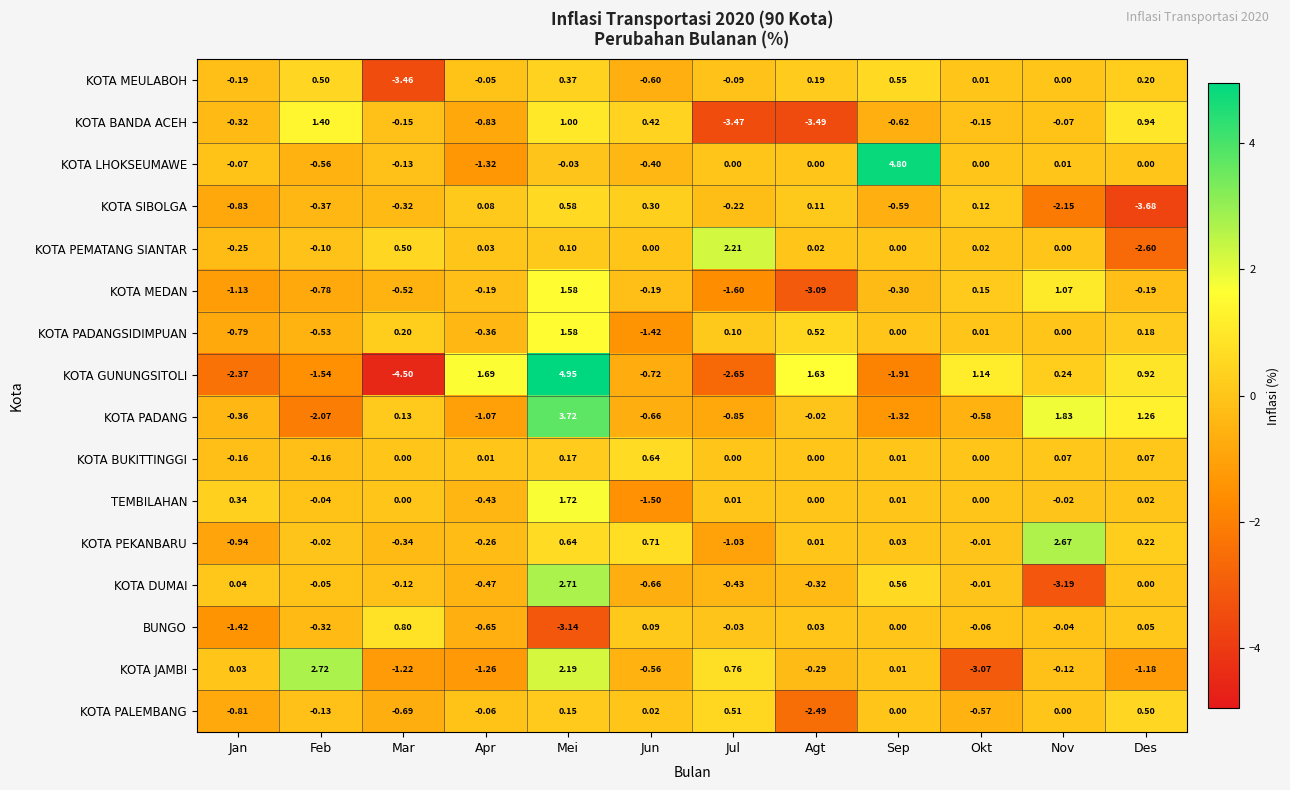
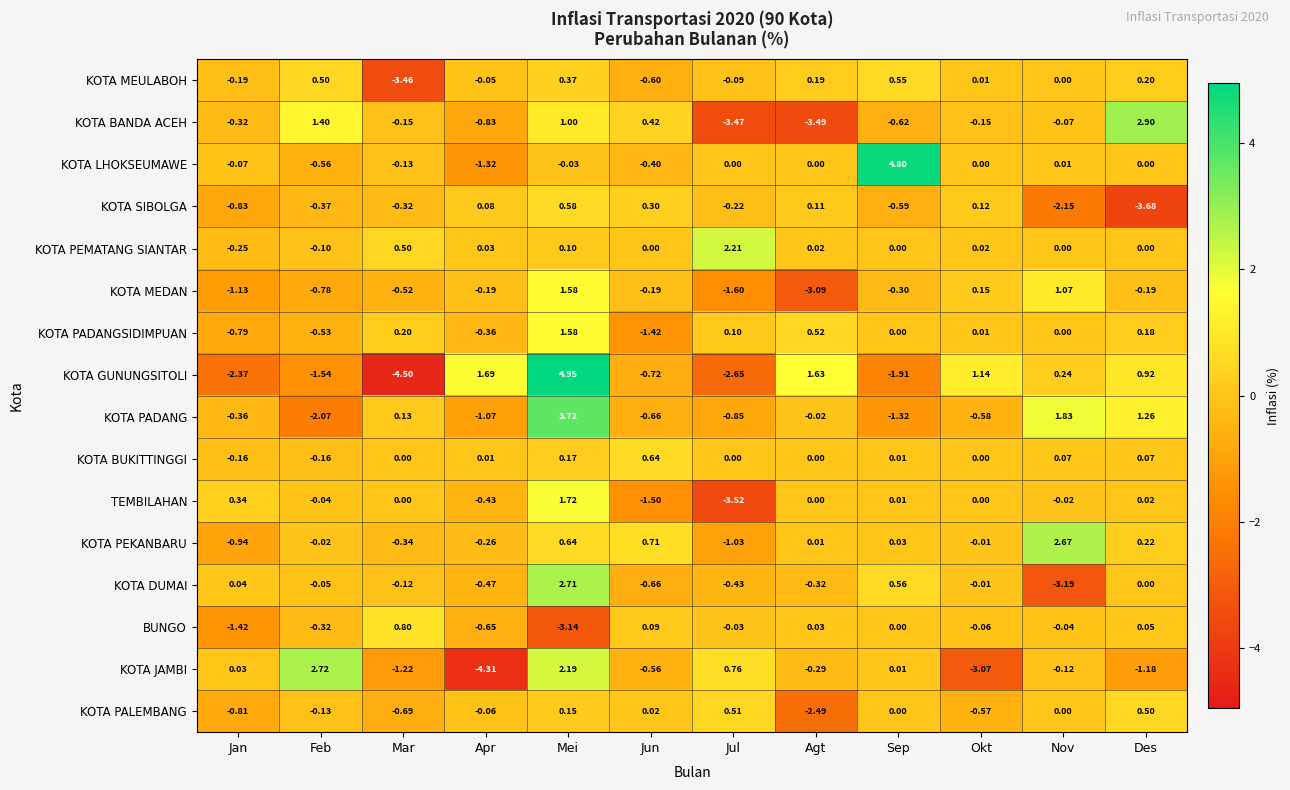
  {
    "KOTA MEULABOH": {
      "Jan": -0.19,
      "Feb": 0.50,
      "Mar": -3.46,
      "Apr": -0.05,
      "Mei": 0.37,
      "Jun": -0.60,
      "Jul": -0.09,
      "Agt": 0.19,
      "Sep": 0.55,
      "Okt": 0.01,
      "Nov": 0.00,
      "Des": 0.20
    },
    "KOTA BANDA ACEH": {
      "Jan": -0.32,
      "Feb": 1.40,
      "Mar": -0.15,
      "Apr": -0.83,
      "Mei": 1.00,
      "Jun": 0.42,
      "Jul": -3.47,
      "Agt": -3.49,
      "Sep": -0.62,
      "Okt": -0.15,
      "Nov": -0.07,
-     "Des": 0.94
+     "Des": 2.90
    },
    "KOTA LHOKSEUMAWE": {
      "Jan": -0.07,
      "Feb": -0.56,
      "Mar": -0.13,
      "Apr": -1.32,
      "Mei": -0.03,
      "Jun": -0.40,
      "Jul": 0.00,
      "Agt": 0.00,
      "Sep": 4.80,
      "Okt": 0.00,
      "Nov": 0.01,
      "Des": 0.00
    },
    "KOTA SIBOLGA": {
      "Jan": -0.83,
      "Feb": -0.37,
      "Mar": -0.32,
      "Apr": 0.08,
      "Mei": 0.58,
      "Jun": 0.30,
      "Jul": -0.22,
      "Agt": 0.11,
      "Sep": -0.59,
      "Okt": 0.12,
      "Nov": -2.15,
      "Des": -3.68
    },
    "KOTA PEMATANG SIANTAR": {
      "Jan": -0.25,
      "Feb": -0.10,
      "Mar": 0.50,
      "Apr": 0.03,
      "Mei": 0.10,
      "Jun": 0.00,
      "Jul": 2.21,
      "Agt": 0.02,
      "Sep": 0.00,
      "Okt": 0.02,
      "Nov": 0.00,
-     "Des": -2.60
+     "Des": 0.00
    },
    "KOTA MEDAN": {
      "Jan": -1.13,
      "Feb": -0.78,
      "Mar": -0.52,
      "Apr": -0.19,
      "Mei": 1.58,
      "Jun": -0.19,
      "Jul": -1.60,
      "Agt": -3.09,
      "Sep": -0.30,
      "Okt": 0.15,
      "Nov": 1.07,
      "Des": -0.19
    },
    "KOTA PADANGSIDIMPUAN": {
      "Jan": -0.79,
      "Feb": -0.53,
      "Mar": 0.20,
      "Apr": -0.36,
      "Mei": 1.58,
      "Jun": -1.42,
      "Jul": 0.10,
      "Agt": 0.52,
      "Sep": 0.00,
      "Okt": 0.01,
      "Nov": 0.00,
      "Des": 0.18
    },
    "KOTA GUNUNGSITOLI": {
      "Jan": -2.37,
      "Feb": -1.54,
      "Mar": -4.50,
      "Apr": 1.69,
      "Mei": 4.95,
      "Jun": -0.72,
      "Jul": -2.65,
      "Agt": 1.63,
      "Sep": -1.91,
      "Okt": 1.14,
      "Nov": 0.24,
      "Des": 0.92
    },
    "KOTA PADANG": {
      "Jan": -0.36,
      "Feb": -2.07,
      "Mar": 0.13,
      "Apr": -1.07,
      "Mei": 3.72,
      "Jun": -0.66,
      "Jul": -0.85,
      "Agt": -0.02,
      "Sep": -1.32,
      "Okt": -0.58,
      "Nov": 1.83,
      "Des": 1.26
    },
    "KOTA BUKITTINGGI": {
      "Jan": -0.16,
      "Feb": -0.16,
      "Mar": 0.00,
      "Apr": 0.01,
      "Mei": 0.17,
      "Jun": 0.64,
      "Jul": 0.00,
      "Agt": 0.00,
      "Sep": 0.01,
      "Okt": 0.00,
      "Nov": 0.07,
      "Des": 0.07
    },
    "TEMBILAHAN": {
      "Jan": 0.34,
      "Feb": -0.04,
      "Mar": 0.00,
      "Apr": -0.43,
      "Mei": 1.72,
      "Jun": -1.50,
-     "Jul": 0.01,
+     "Jul": -3.52,
      "Agt": 0.00,
      "Sep": 0.01,
      "Okt": 0.00,
      "Nov": -0.02,
      "Des": 0.02
    },
    "KOTA PEKANBARU": {
      "Jan": -0.94,
      "Feb": -0.02,
      "Mar": -0.34,
      "Apr": -0.26,
      "Mei": 0.64,
      "Jun": 0.71,
      "Jul": -1.03,
      "Agt": 0.01,
      "Sep": 0.03,
      "Okt": -0.01,
      "Nov": 2.67,
      "Des": 0.22
    },
    "KOTA DUMAI": {
      "Jan": 0.04,
      "Feb": -0.05,
      "Mar": -0.12,
      "Apr": -0.47,
      "Mei": 2.71,
      "Jun": -0.66,
      "Jul": -0.43,
      "Agt": -0.32,
      "Sep": 0.56,
      "Okt": -0.01,
      "Nov": -3.19,
      "Des": 0.00
    },
    "BUNGO": {
      "Jan": -1.42,
      "Feb": -0.32,
      "Mar": 0.80,
      "Apr": -0.65,
      "Mei": -3.14,
      "Jun": 0.09,
      "Jul": -0.03,
      "Agt": 0.03,
      "Sep": 0.00,
      "Okt": -0.06,
      "Nov": -0.04,
      "Des": 0.05
    },
    "KOTA JAMBI": {
      "Jan": 0.03,
      "Feb": 2.72,
      "Mar": -1.22,
-     "Apr": -1.26,
+     "Apr": -4.31,
      "Mei": 2.19,
      "Jun": -0.56,
      "Jul": 0.76,
      "Agt": -0.29,
      "Sep": 0.01,
      "Okt": -3.07,
      "Nov": -0.12,
      "Des": -1.18
    },
    "KOTA PALEMBANG": {
      "Jan": -0.81,
      "Feb": -0.13,
      "Mar": -0.69,
      "Apr": -0.06,
      "Mei": 0.15,
      "Jun": 0.02,
      "Jul": 0.51,
      "Agt": -2.49,
      "Sep": 0.00,
      "Okt": -0.57,
      "Nov": 0.00,
      "Des": 0.50
    }
  }
